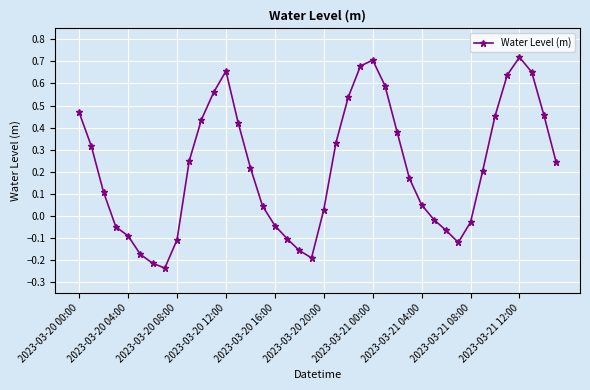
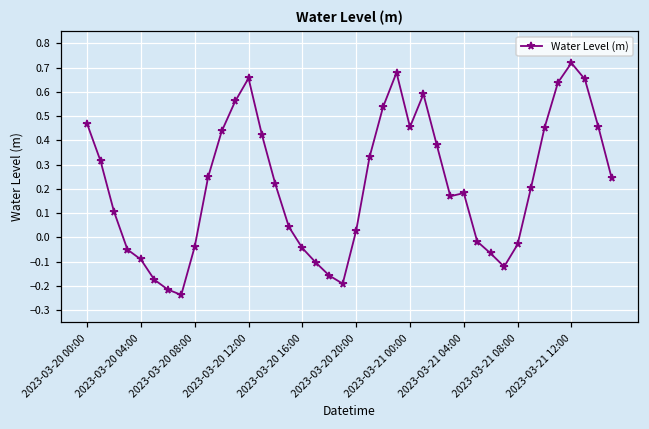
  {
    "2023-03-20 00:00": 0.47,
    "2023-03-20 04:00": -0.09,
-   "2023-03-20 08:00": -0.11,
+   "2023-03-20 08:00": -0.04,
    "2023-03-20 12:00": 0.66,
    "2023-03-20 16:00": -0.04,
    "2023-03-20 20:00": 0.03,
-   "2023-03-21 00:00": 0.71,
-   "2023-03-21 04:00": 0.05,
+   "2023-03-21 00:00": 0.46,
+   "2023-03-21 04:00": 0.18,
    "2023-03-21 08:00": -0.03,
    "2023-03-21 12:00": 0.72
  }
